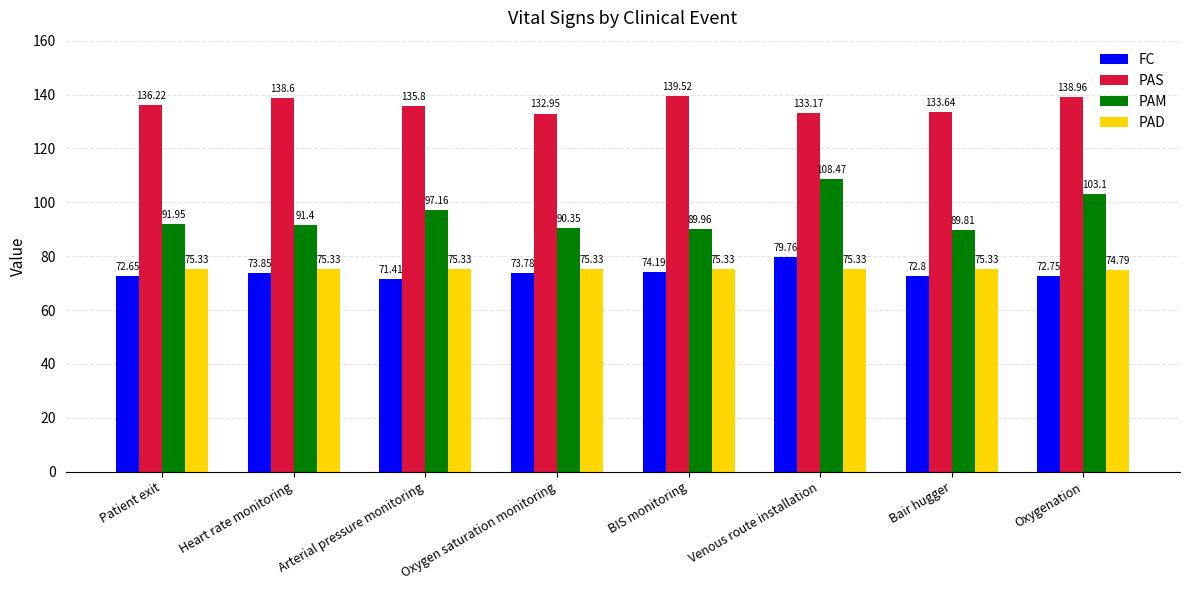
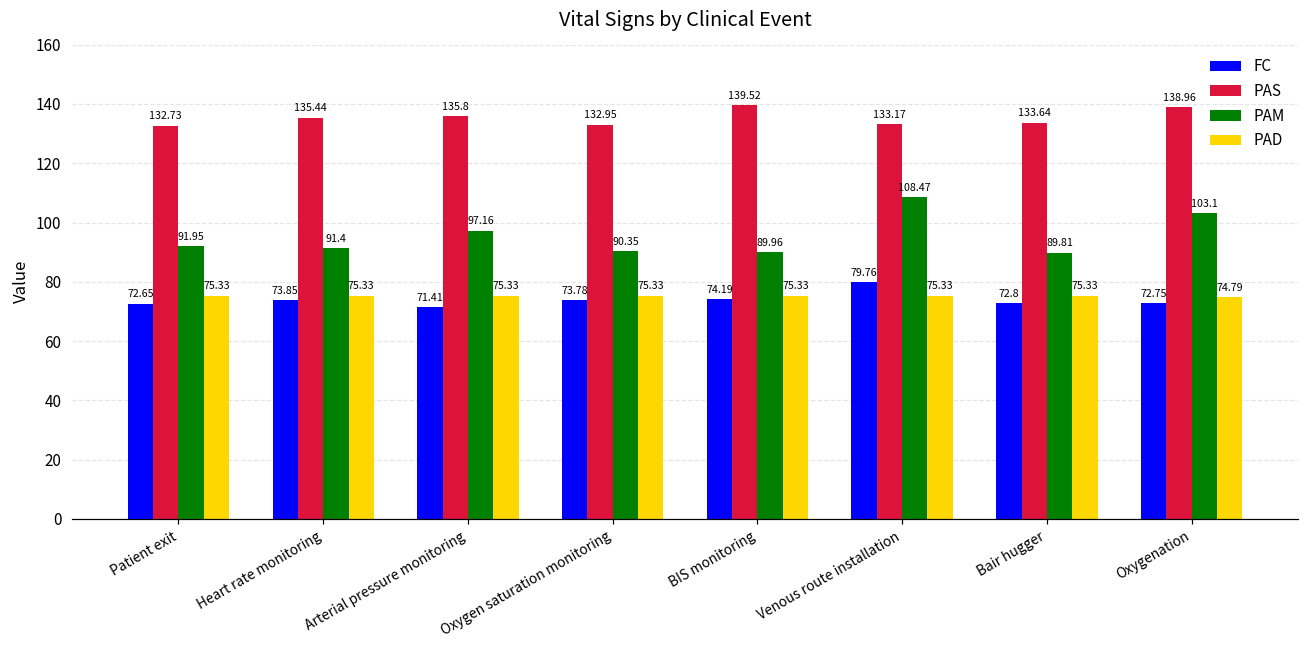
  {
    "FC": {
      "Patient exit": 72.65,
      "Heart rate monitoring": 73.85,
      "Arterial pressure monitoring": 71.41,
      "Oxygen saturation monitoring": 73.78,
      "BIS monitoring": 74.19,
      "Venous route installation": 79.76,
      "Bair hugger": 72.8,
      "Oxygenation": 72.75
    },
    "PAS": {
-     "Patient exit": 136.22,
-     "Heart rate monitoring": 138.6,
+     "Patient exit": 132.73,
+     "Heart rate monitoring": 135.44,
      "Arterial pressure monitoring": 135.8,
      "Oxygen saturation monitoring": 132.95,
      "BIS monitoring": 139.52,
      "Venous route installation": 133.17,
      "Bair hugger": 133.64,
      "Oxygenation": 138.96
    },
    "PAM": {
      "Patient exit": 91.95,
      "Heart rate monitoring": 91.4,
      "Arterial pressure monitoring": 97.16,
      "Oxygen saturation monitoring": 90.35,
      "BIS monitoring": 89.96,
      "Venous route installation": 108.47,
      "Bair hugger": 89.81,
      "Oxygenation": 103.1
    },
    "PAD": {
      "Patient exit": 75.33,
      "Heart rate monitoring": 75.33,
      "Arterial pressure monitoring": 75.33,
      "Oxygen saturation monitoring": 75.33,
      "BIS monitoring": 75.33,
      "Venous route installation": 75.33,
      "Bair hugger": 75.33,
      "Oxygenation": 74.79
    }
  }
